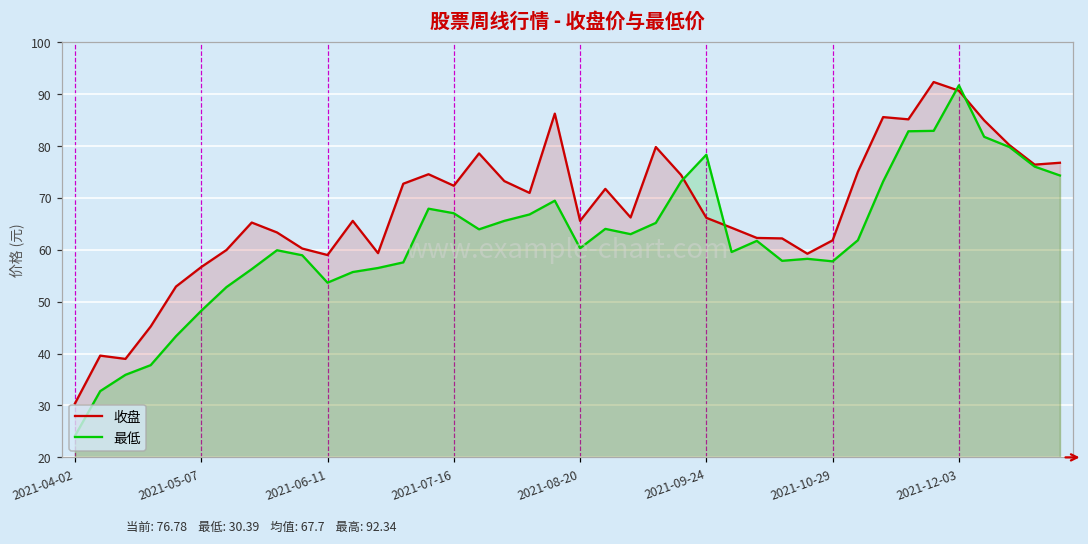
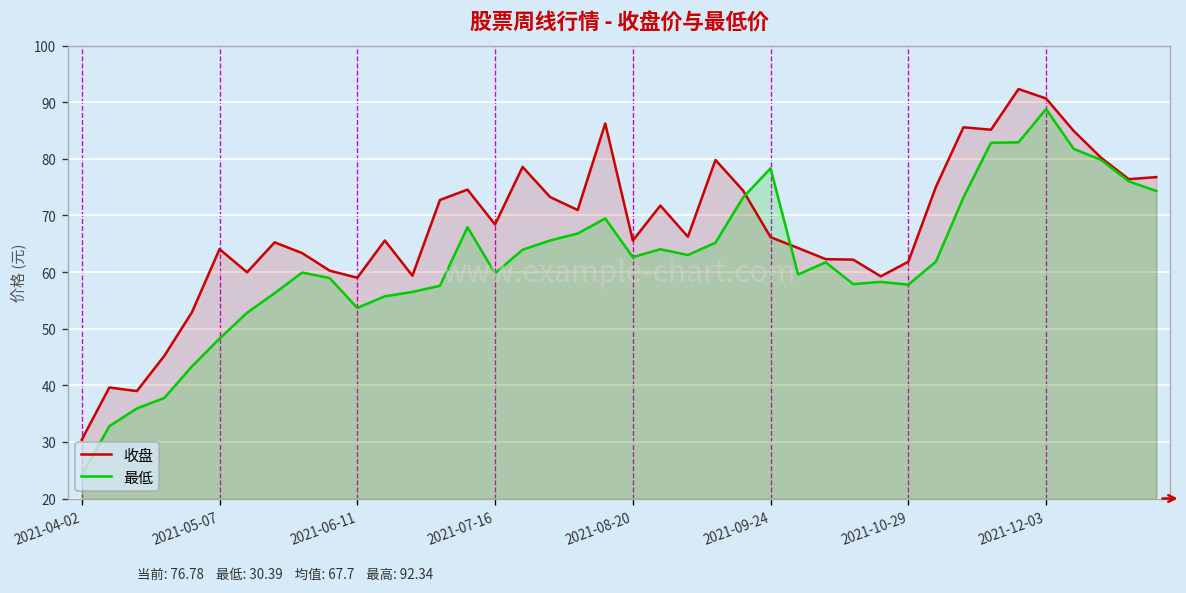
  {
    "收盘": {
      "2021-04-02": 30,
-     "2021-05-07": 57,
+     "2021-05-07": 64,
      "2021-06-11": 59,
-     "2021-07-16": 72,
+     "2021-07-16": 68,
      "2021-08-20": 66,
      "2021-09-24": 66,
      "2021-10-29": 62,
      "2021-12-03": 91
    },
    "最低": {
      "2021-05-07": 48,
      "2021-06-11": 54,
-     "2021-07-16": 67,
-     "2021-08-20": 60,
+     "2021-07-16": 60,
+     "2021-08-20": 63,
      "2021-09-24": 78,
      "2021-10-29": 58,
-     "2021-12-03": 92
+     "2021-12-03": 89
    }
  }
